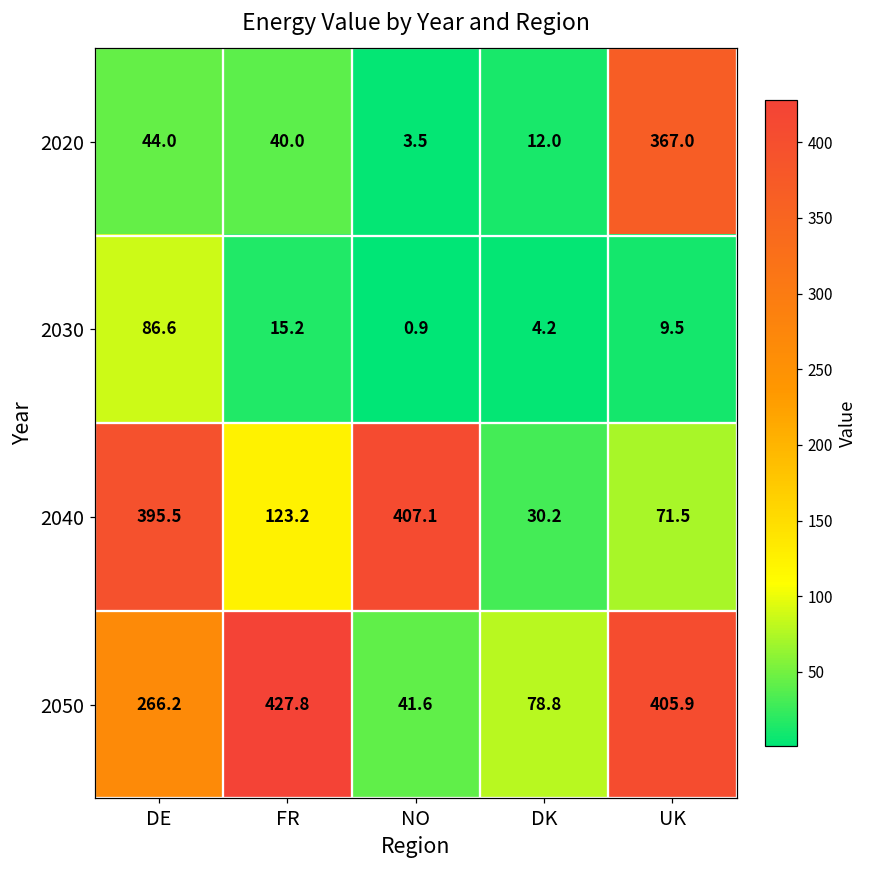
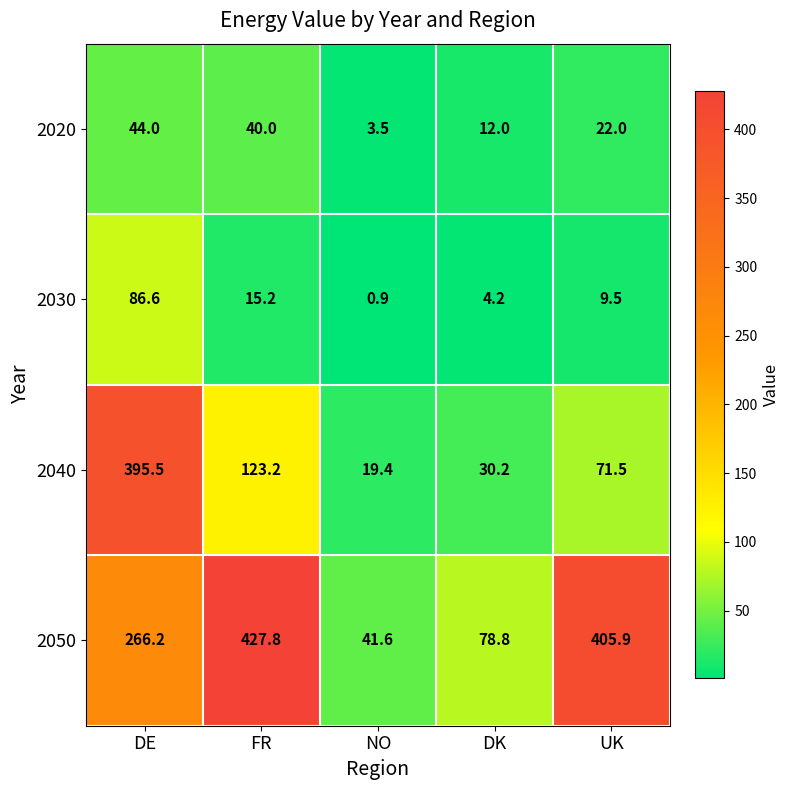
  {
    "2020": {
      "DE": 44.0,
      "FR": 40.0,
      "NO": 3.5,
      "DK": 12.0,
-     "UK": 367.0
+     "UK": 22.0
    },
    "2030": {
      "DE": 86.6,
      "FR": 15.2,
      "NO": 0.9,
      "DK": 4.2,
      "UK": 9.5
    },
    "2040": {
      "DE": 395.5,
      "FR": 123.2,
-     "NO": 407.1,
+     "NO": 19.4,
      "DK": 30.2,
      "UK": 71.5
    },
    "2050": {
      "DE": 266.2,
      "FR": 427.8,
      "NO": 41.6,
      "DK": 78.8,
      "UK": 405.9
    }
  }
